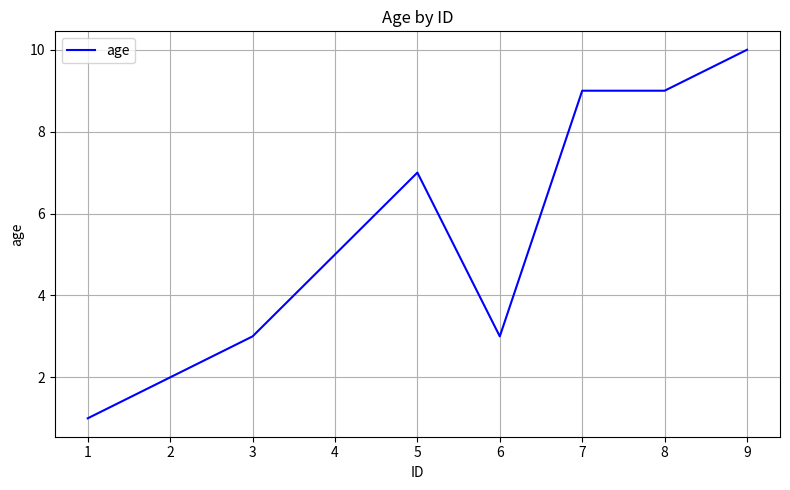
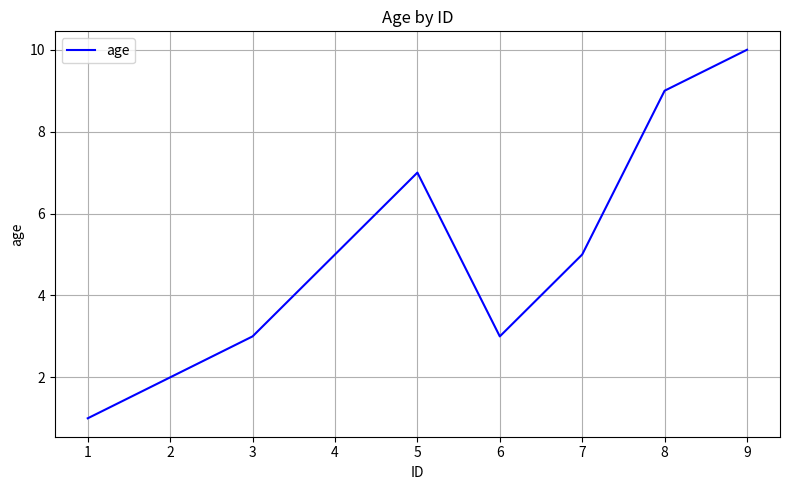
  {
    "1": 1,
    "2": 2,
    "3": 3,
    "4": 5,
    "5": 7,
    "6": 3,
-   "7": 9,
+   "7": 5,
    "8": 9,
    "9": 10
  }
